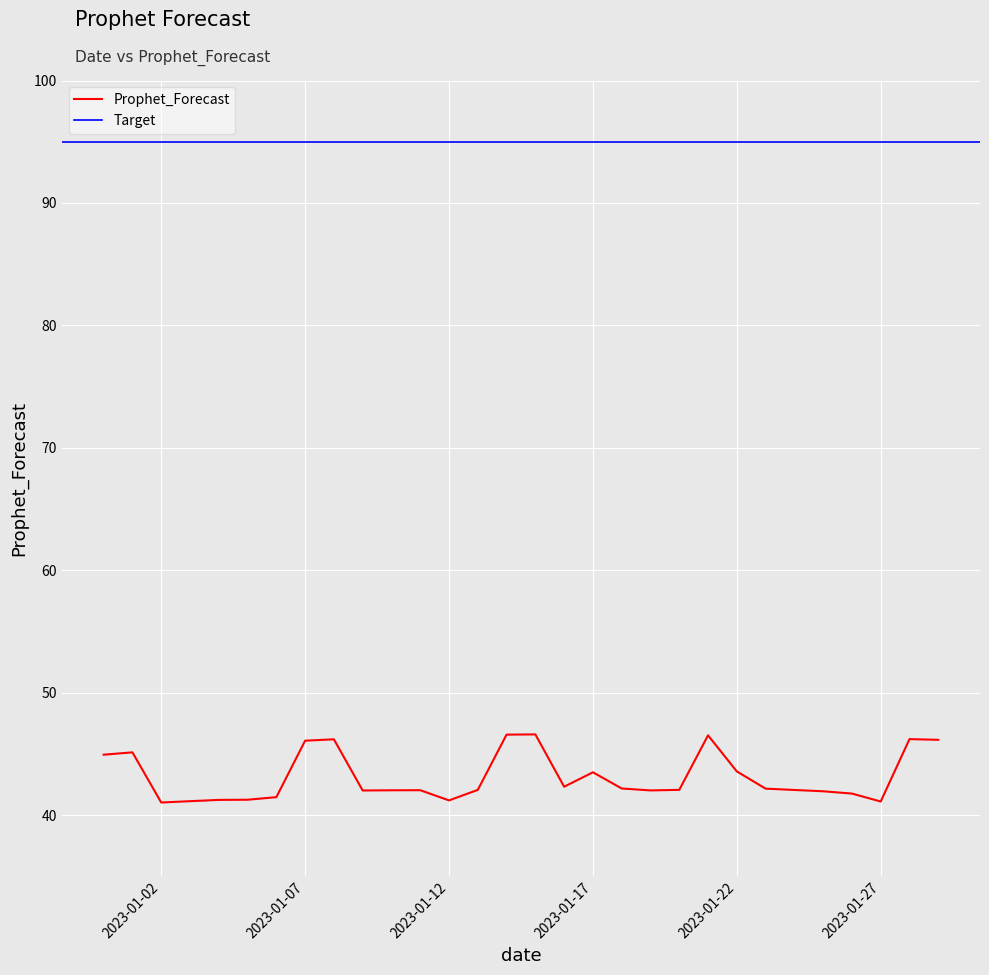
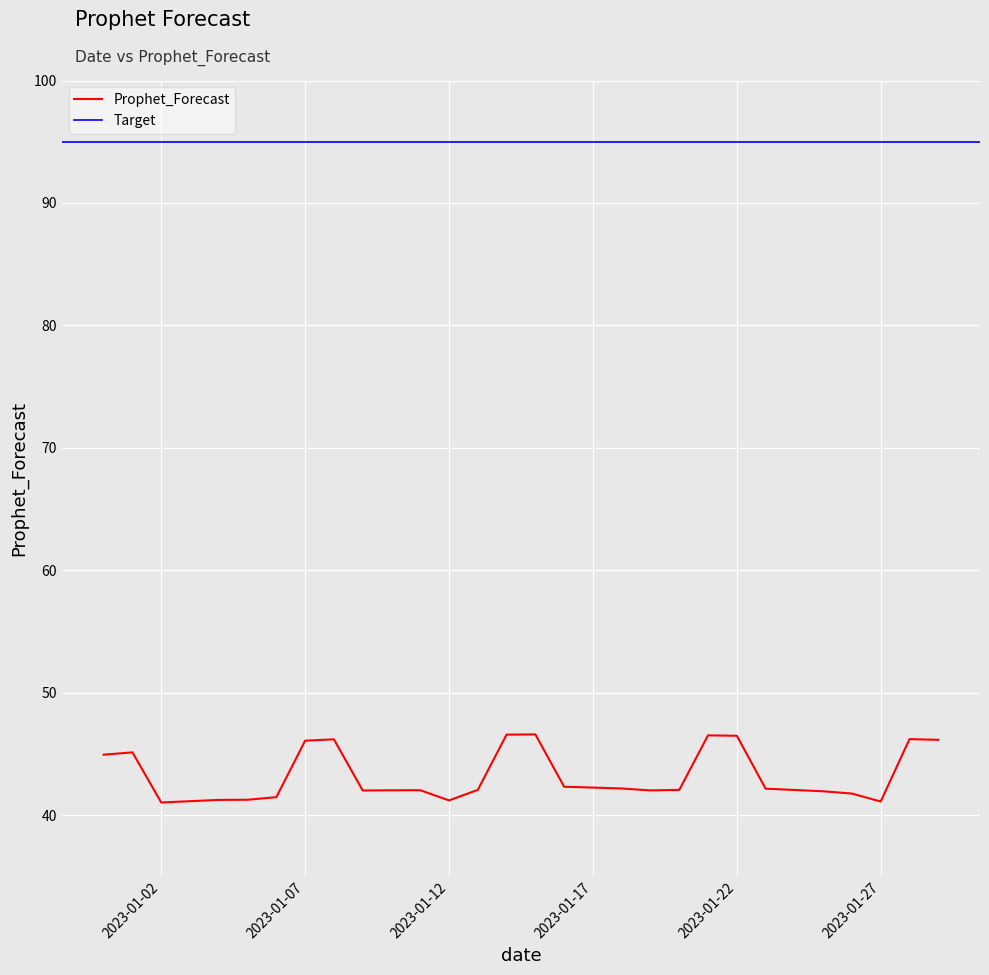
  {
    "2023-01-02": 41.0,
    "2023-01-07": 46.1,
    "2023-01-12": 41.2,
-   "2023-01-17": 43.5,
-   "2023-01-22": 43.6,
+   "2023-01-17": 42.2,
+   "2023-01-22": 46.5,
    "2023-01-27": 41.1
  }
